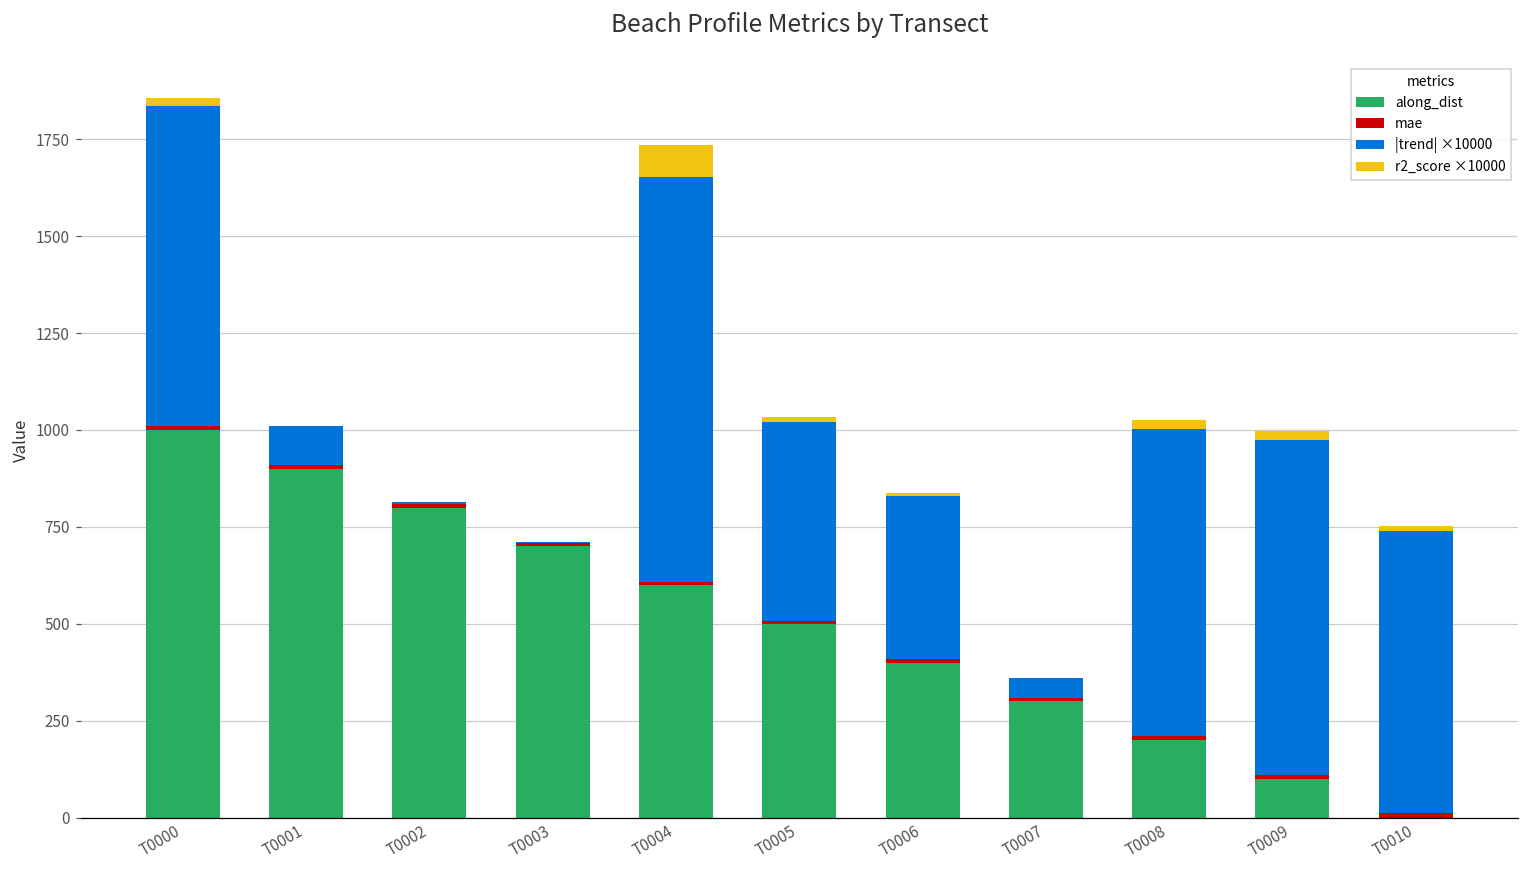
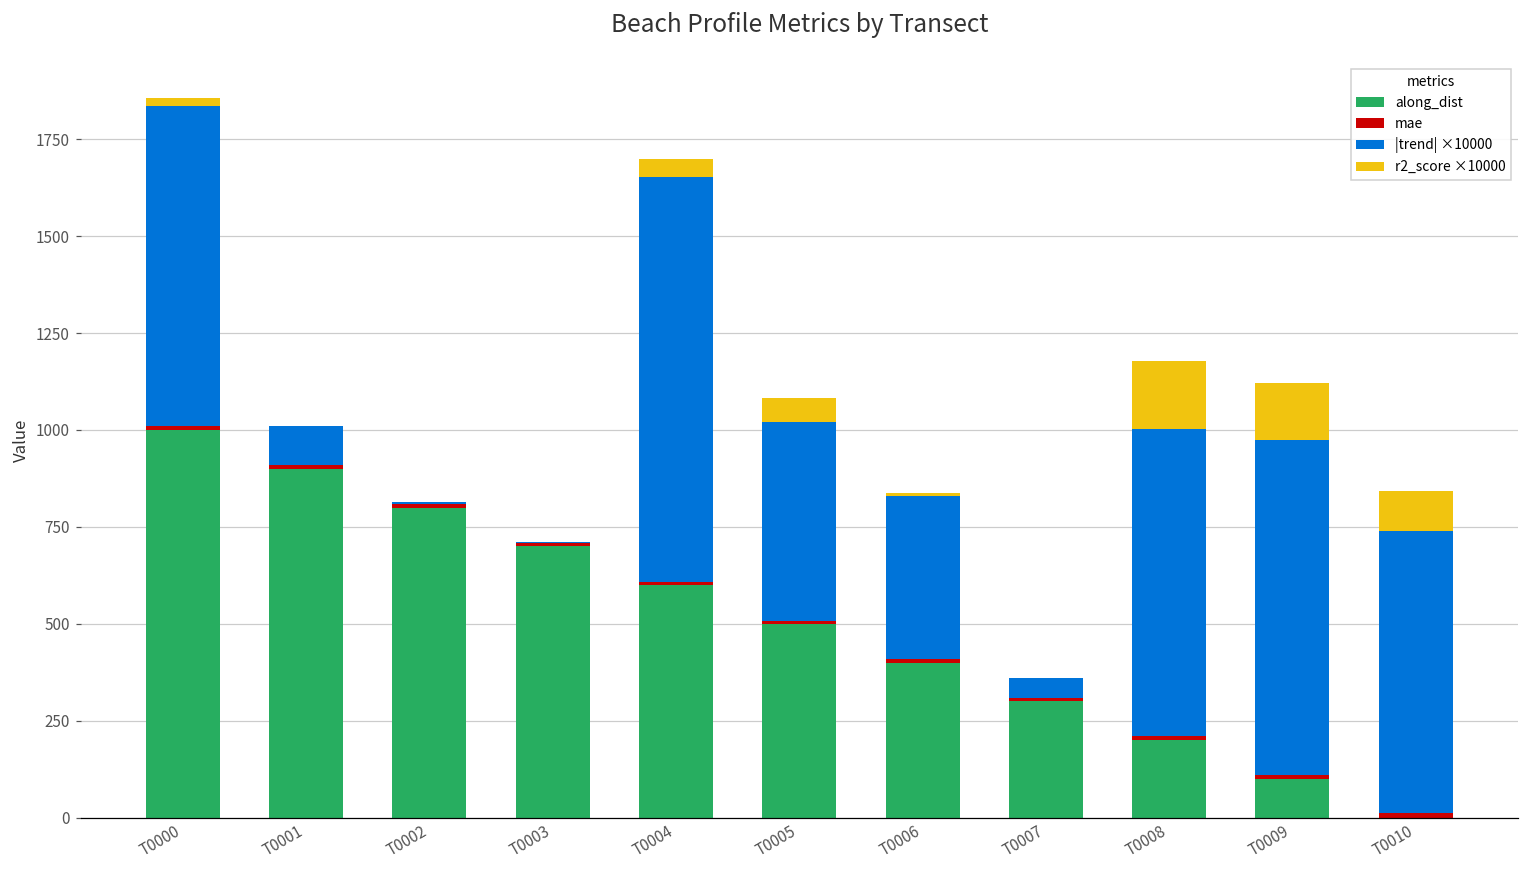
  {
    "along_dist": {
      "T0000": 1000,
      "T0001": 900,
      "T0002": 800,
      "T0003": 700,
      "T0004": 600,
      "T0005": 500,
      "T0006": 400,
      "T0007": 300,
      "T0008": 200,
      "T0009": 100,
      "T0010": 0
    },
    "mae": {
      "T0000": 10,
      "T0001": 10,
      "T0002": 10,
      "T0003": 10,
      "T0004": 10,
      "T0005": 10,
      "T0006": 10,
      "T0007": 10,
      "T0008": 10,
      "T0009": 10,
      "T0010": 10
    },
    "|trend| ×10000": {
      "T0000": 820,
      "T0001": 100,
      "T0004": 1040,
      "T0005": 510,
      "T0006": 420,
      "T0007": 50,
      "T0008": 790,
      "T0009": 860,
      "T0010": 730
    },
    "r2_score ×10000": {
      "T0000": 20,
-     "T0004": 80,
-     "T0005": 10,
+     "T0004": 50,
+     "T0005": 60,
      "T0006": 10,
-     "T0008": 20,
-     "T0009": 20,
-     "T0010": 10
+     "T0008": 180,
+     "T0009": 150,
+     "T0010": 100
    }
  }
